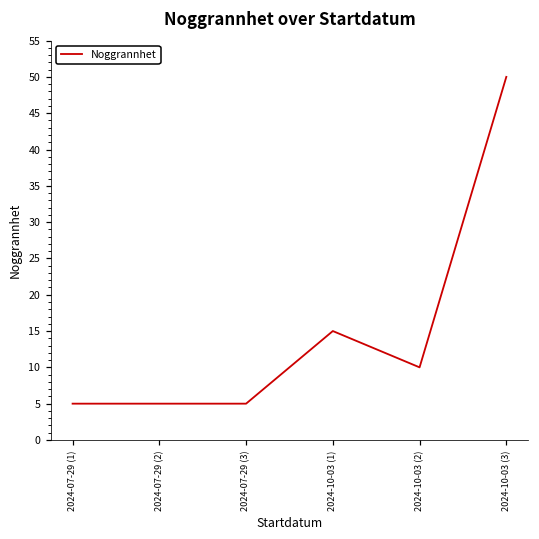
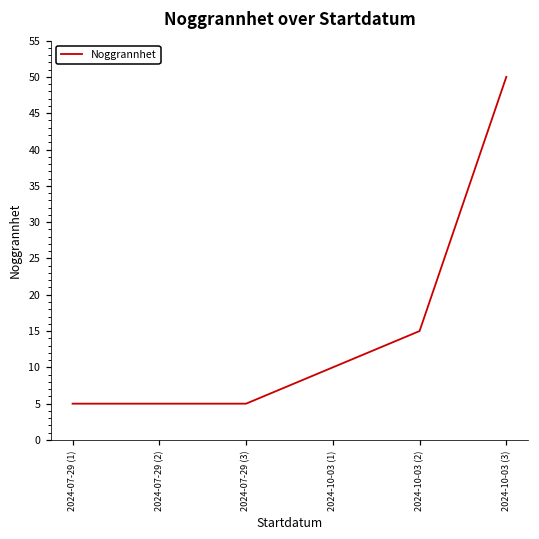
  {
    "2024-07-29 (1)": 5,
    "2024-07-29 (2)": 5,
    "2024-07-29 (3)": 5,
-   "2024-10-03 (1)": 15,
-   "2024-10-03 (2)": 10,
+   "2024-10-03 (1)": 10,
+   "2024-10-03 (2)": 15,
    "2024-10-03 (3)": 50
  }
